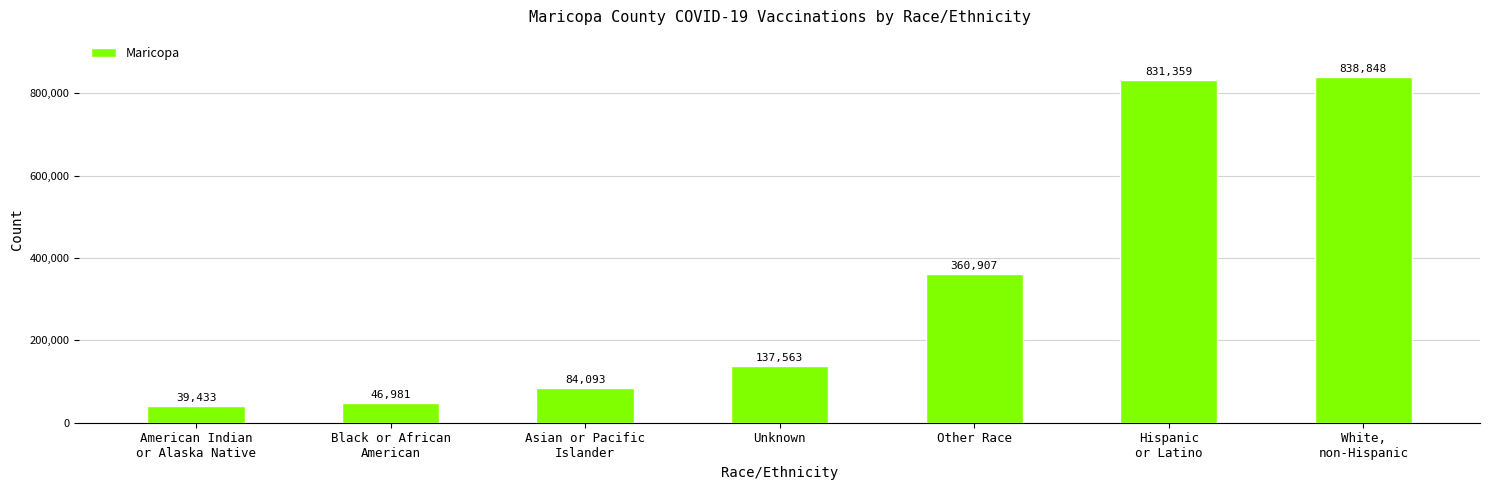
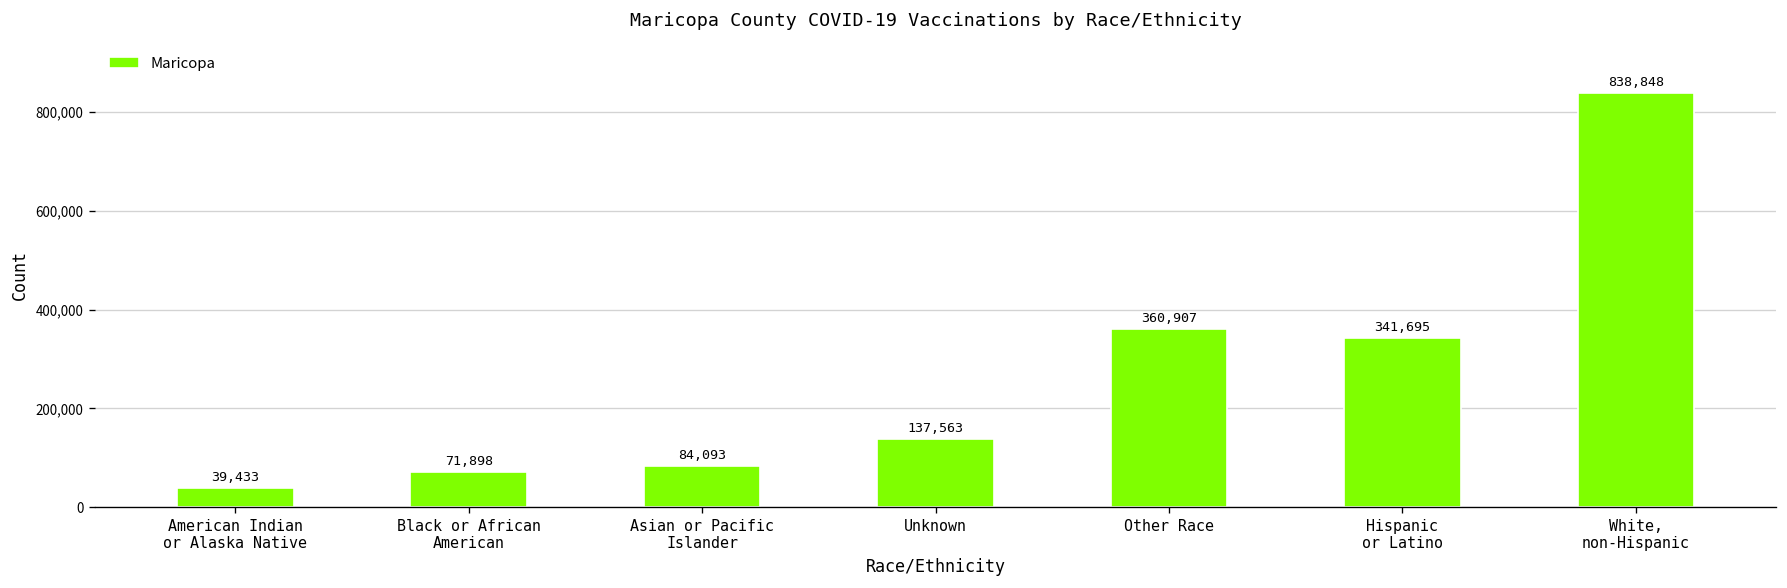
  {
    "American Indian or Alaska Native": "39,433",
-   "Black or African American": "46,981",
+   "Black or African American": "71,898",
    "Asian or Pacific Islander": "84,093",
    "Unknown": "137,563",
    "Other Race": "360,907",
-   "Hispanic or Latino": "831,359",
+   "Hispanic or Latino": "341,695",
    "White, non-Hispanic": "838,848"
  }
